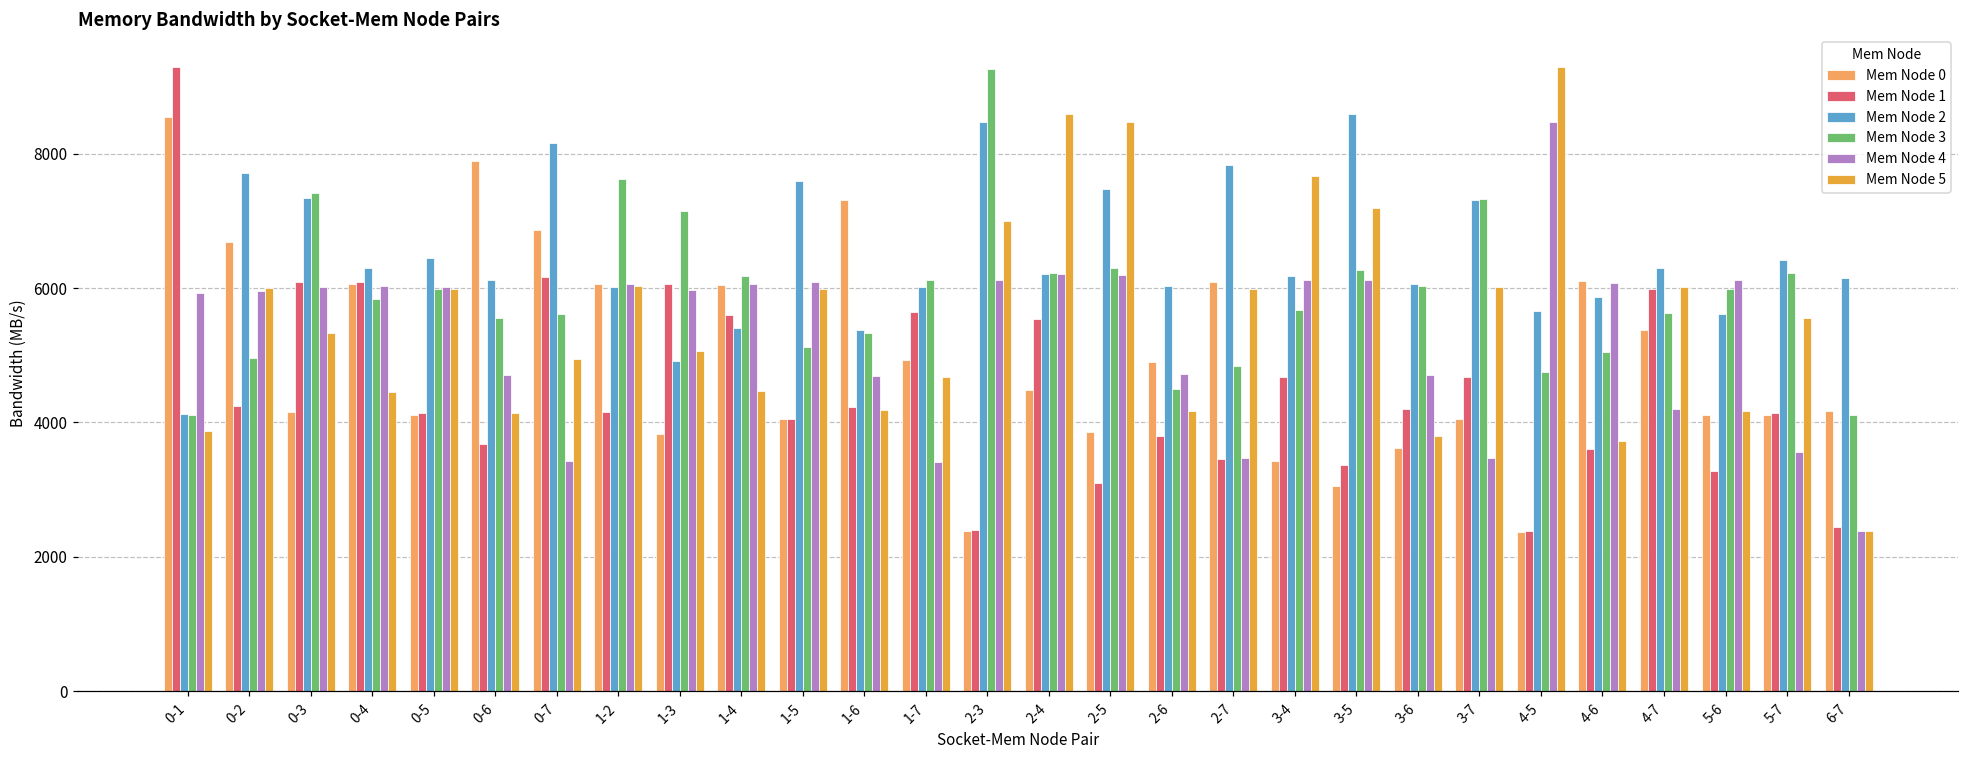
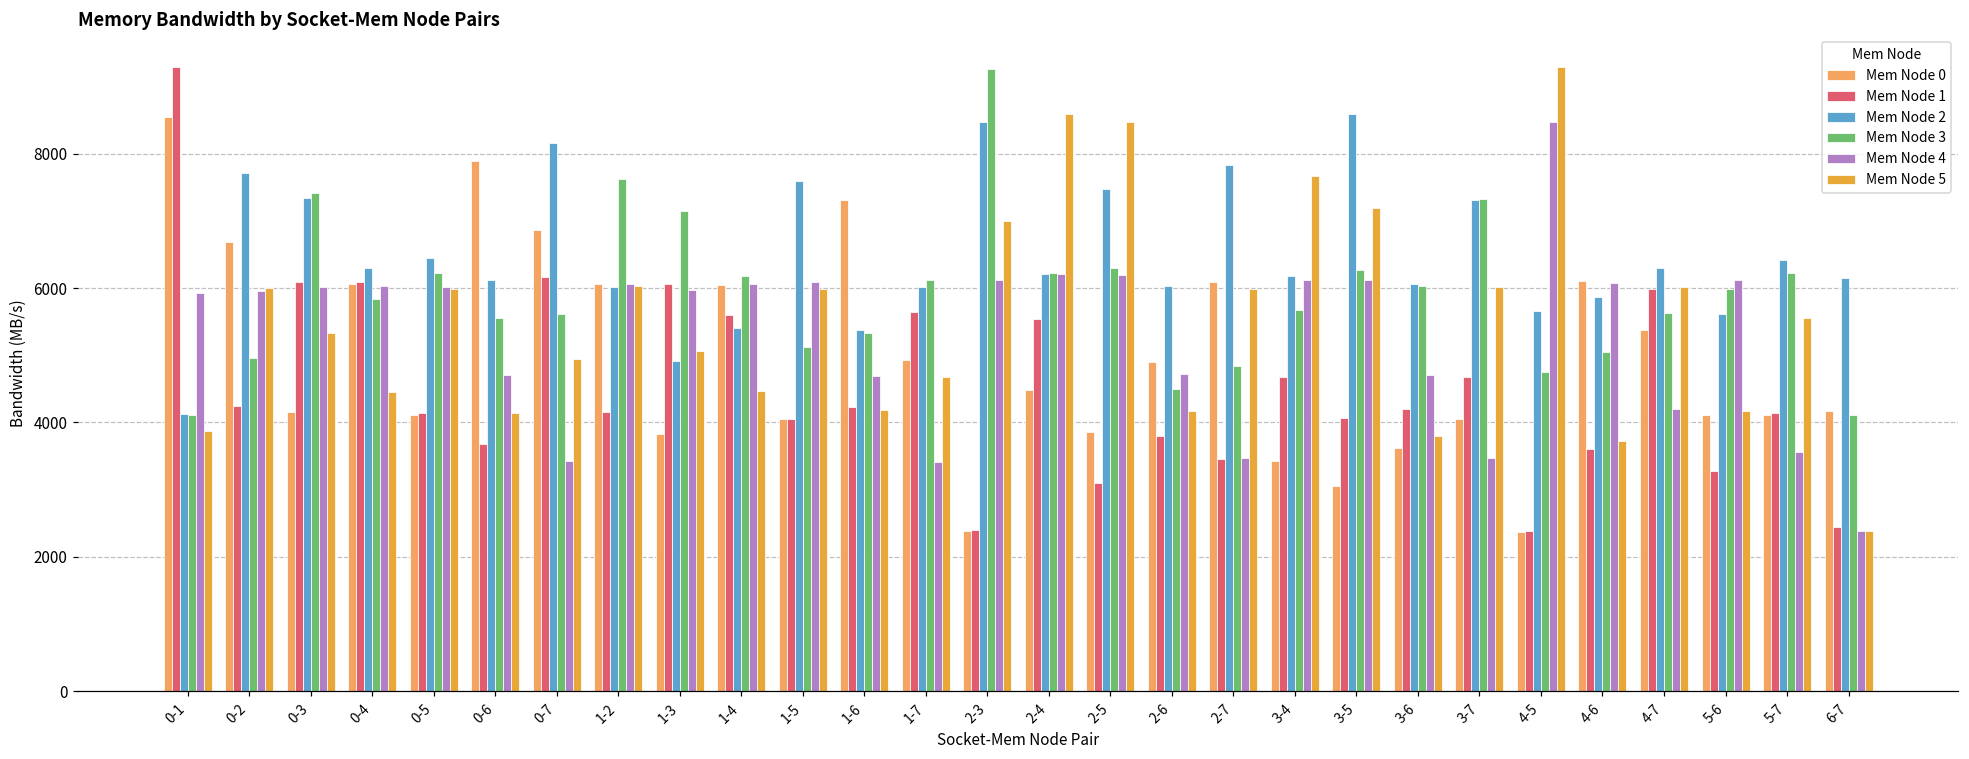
  {
    "Mem Node 1": {
      "0-1": 9300,
      "0-2": 4200,
      "0-3": 6100,
      "0-4": 6100,
      "0-5": 4100,
      "0-6": 3700,
      "0-7": 6200,
      "1-2": 4200,
      "1-3": 6100,
      "1-4": 5600,
      "1-5": 4000,
      "1-6": 4200,
      "1-7": 5600,
      "2-3": 2400,
      "2-4": 5500,
      "2-5": 3100,
      "2-6": 3800,
      "2-7": 3500,
      "3-4": 4700,
-     "3-5": 3400,
+     "3-5": 4100,
      "3-6": 4200,
      "3-7": 4700,
      "4-5": 2400,
      "4-6": 3600,
      "4-7": 6000,
      "5-6": 3300,
      "5-7": 4100,
      "6-7": 2400
    },
    "Mem Node 2": {
      "0-1": 4100,
      "0-2": 7700,
      "0-3": 7300,
      "0-4": 6300,
      "0-5": 6400,
      "0-6": 6100,
      "0-7": 8200,
      "1-2": 6000,
      "1-3": 4900,
      "1-4": 5400,
      "1-5": 7600,
      "1-6": 5400,
      "1-7": 6000,
      "2-3": 8500,
      "2-4": 6200,
      "2-5": 7500,
      "2-6": 6000,
      "2-7": 7800,
      "3-4": 6200,
      "3-5": 8600,
      "3-6": 6100,
      "3-7": 7300,
      "4-5": 5700,
      "4-6": 5900,
      "4-7": 6300,
      "5-6": 5600,
      "5-7": 6400,
      "6-7": 6200
    },
    "Mem Node 3": {
      "0-1": 4100,
      "0-2": 5000,
      "0-3": 7400,
      "0-4": 5800,
-     "0-5": 6000,
+     "0-5": 6200,
      "0-6": 5600,
      "0-7": 5600,
      "1-2": 7600,
      "1-3": 7100,
      "1-4": 6200,
      "1-5": 5100,
      "1-6": 5300,
      "1-7": 6100,
      "2-3": 9300,
      "2-4": 6200,
      "2-5": 6300,
      "2-6": 4500,
      "2-7": 4800,
      "3-4": 5700,
      "3-5": 6300,
      "3-6": 6000,
      "3-7": 7300,
      "4-5": 4800,
      "4-6": 5000,
      "4-7": 5600,
      "5-6": 6000,
      "5-7": 6200,
      "6-7": 4100
    },
    "Mem Node 4": {
      "0-1": 5900,
      "0-2": 6000,
      "0-3": 6000,
      "0-4": 6000,
      "0-5": 6000,
      "0-6": 4700,
      "0-7": 3400,
      "1-2": 6100,
      "1-3": 6000,
      "1-4": 6100,
      "1-5": 6100,
      "1-6": 4700,
      "1-7": 3400,
      "2-3": 6100,
      "2-4": 6200,
      "2-5": 6200,
      "2-6": 4700,
      "2-7": 3500,
      "3-4": 6100,
      "3-5": 6100,
      "3-6": 4700,
      "3-7": 3500,
      "4-5": 8500,
      "4-6": 6100,
      "4-7": 4200,
      "5-6": 6100,
      "5-7": 3600,
      "6-7": 2400
    }
  }
